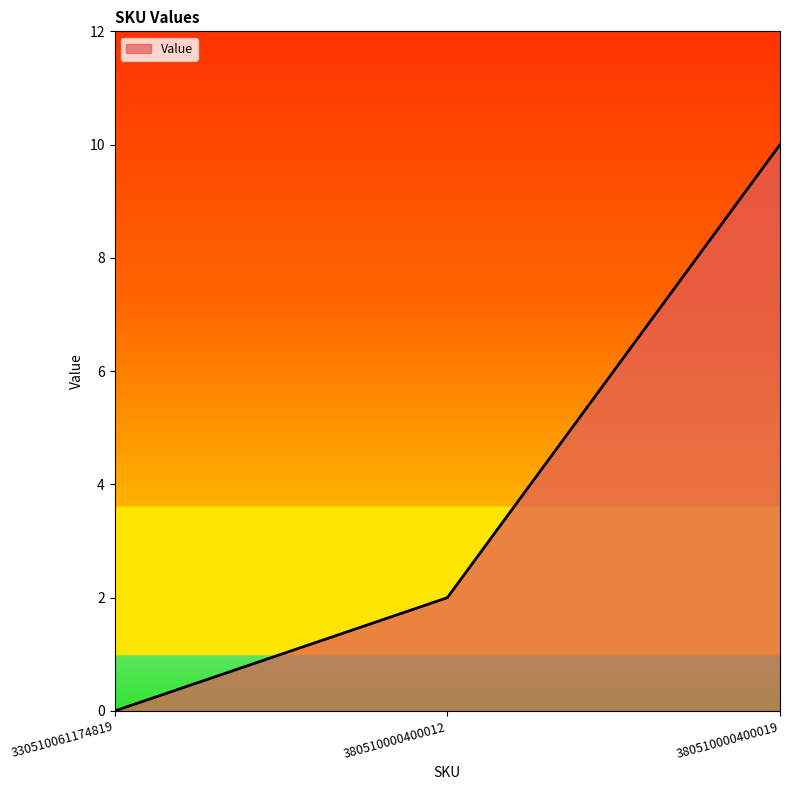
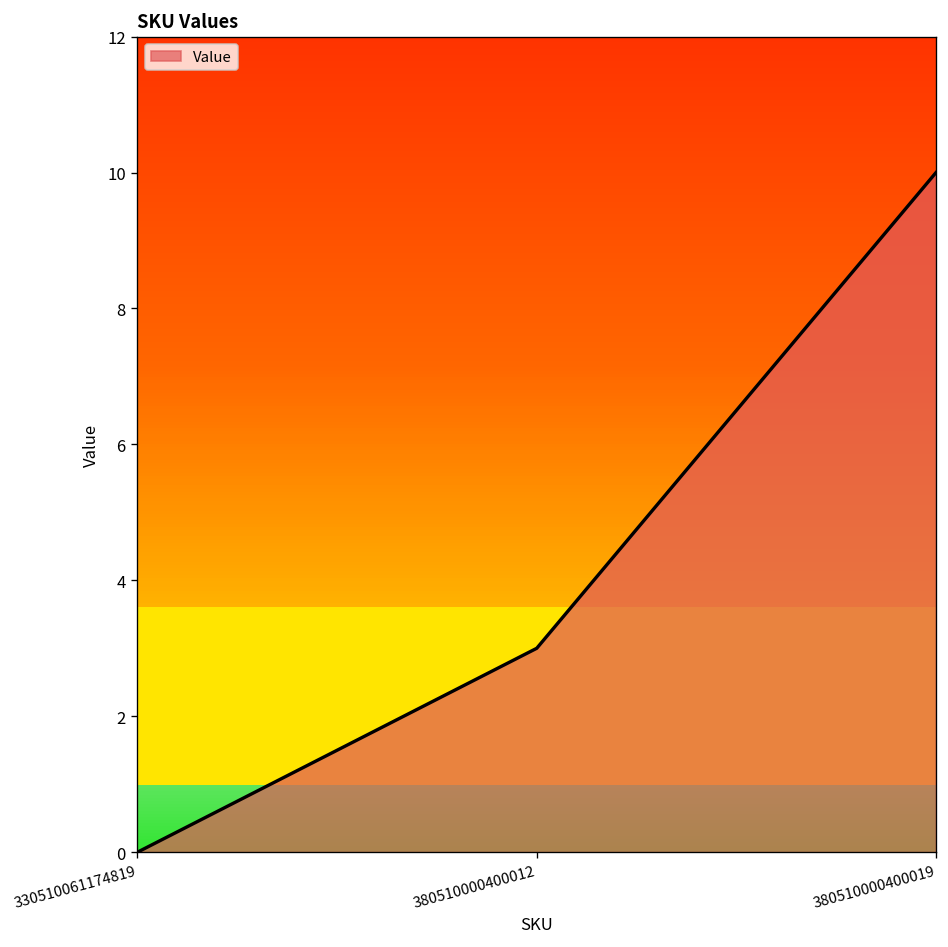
  {
    "330510061174819": 0,
-   "380510000400012": 2,
+   "380510000400012": 3,
    "380510000400019": 10
  }
